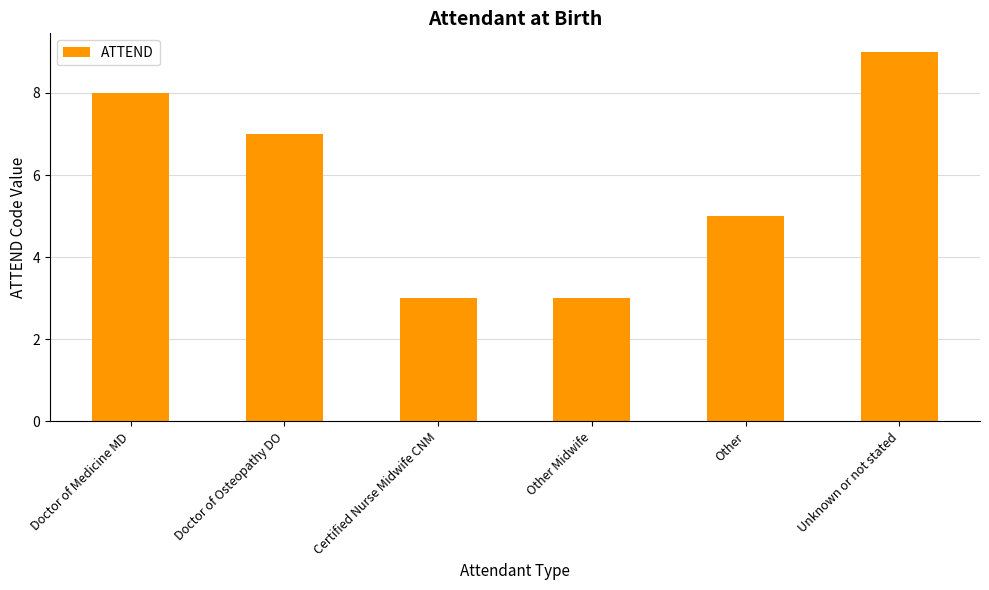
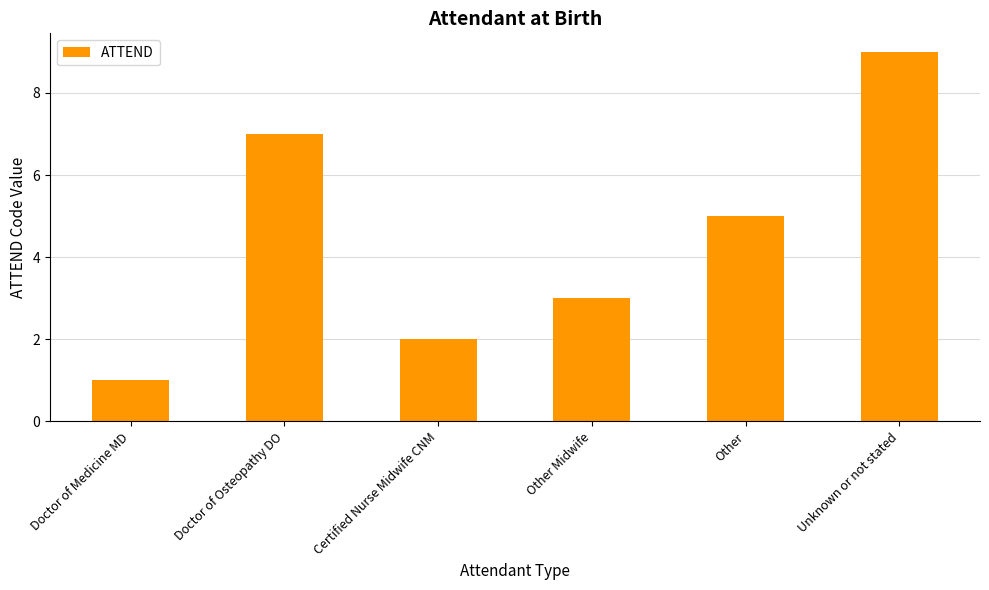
  {
-   "Doctor of Medicine MD": 8,
+   "Doctor of Medicine MD": 1,
    "Doctor of Osteopathy DO": 7,
-   "Certified Nurse Midwife CNM": 3,
+   "Certified Nurse Midwife CNM": 2,
    "Other Midwife": 3,
    "Other": 5,
    "Unknown or not stated": 9
  }
